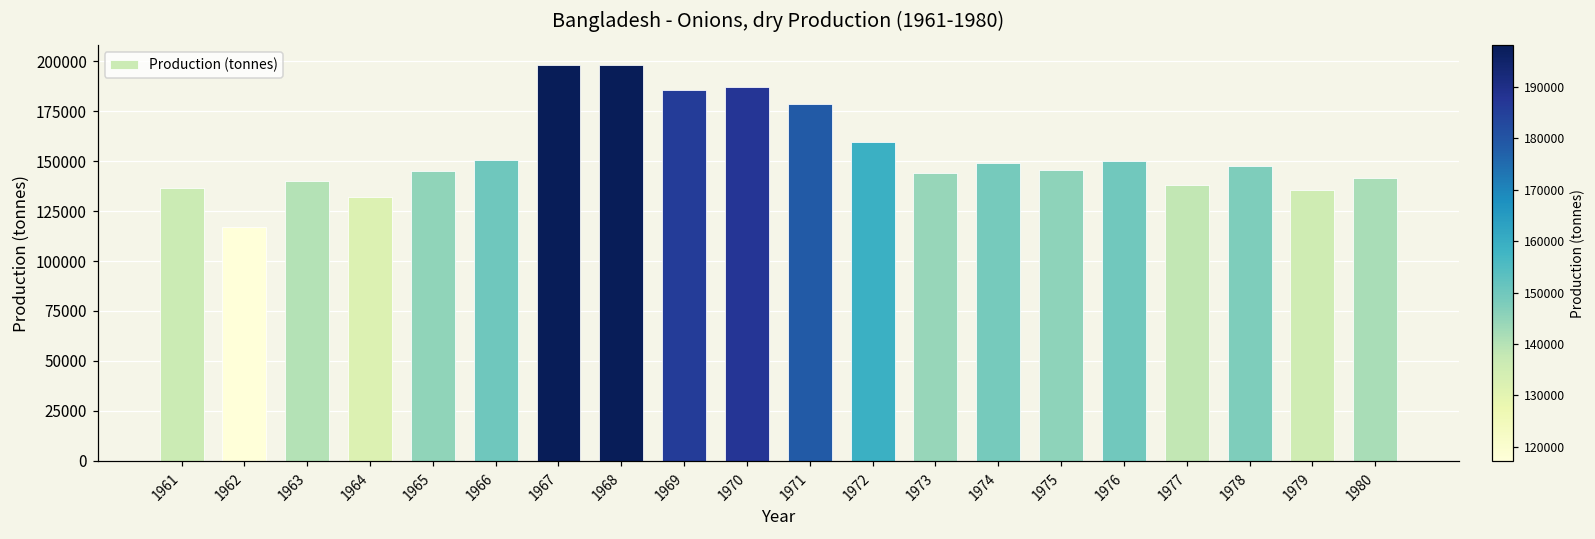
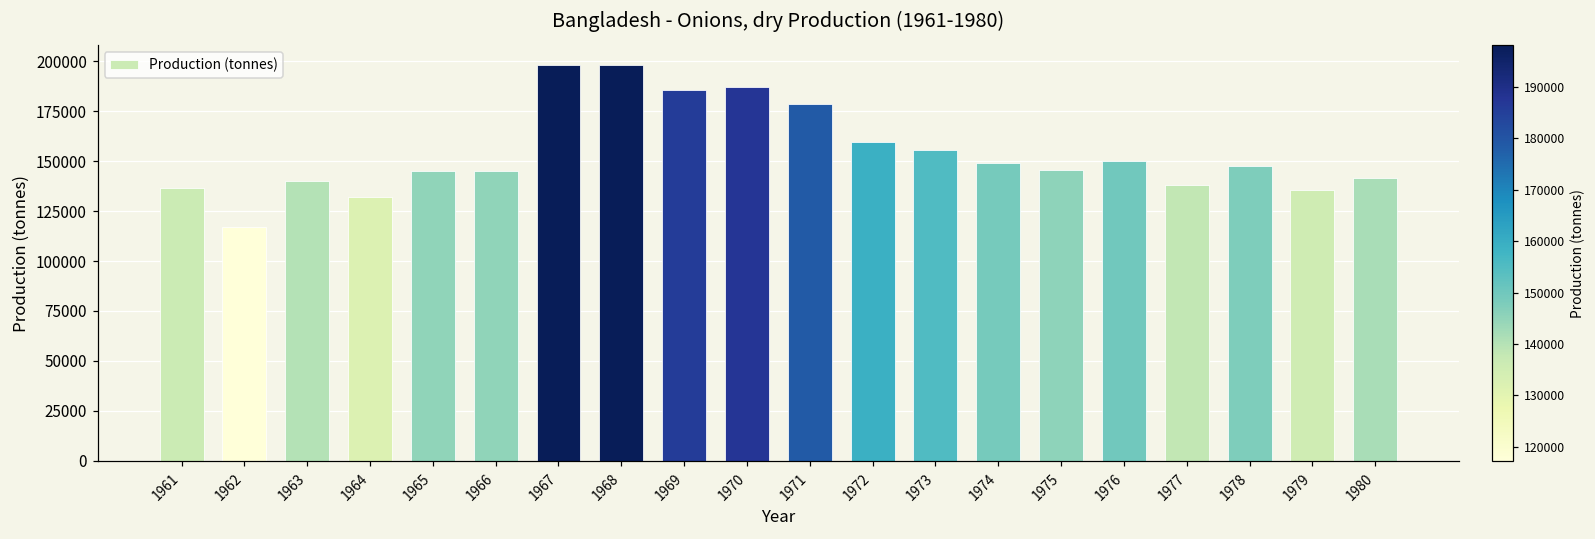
  {
    "1961": 137000,
    "1962": 117000,
    "1963": 140000,
    "1964": 132000,
    "1965": 145000,
-   "1966": 150000,
+   "1966": 145000,
    "1967": 198000,
    "1968": 198000,
    "1969": 186000,
    "1970": 187000,
    "1971": 179000,
    "1972": 160000,
-   "1973": 144000,
+   "1973": 155000,
    "1974": 149000,
    "1975": 146000,
    "1976": 150000,
    "1977": 138000,
    "1978": 148000,
    "1979": 136000,
    "1980": 142000
  }
